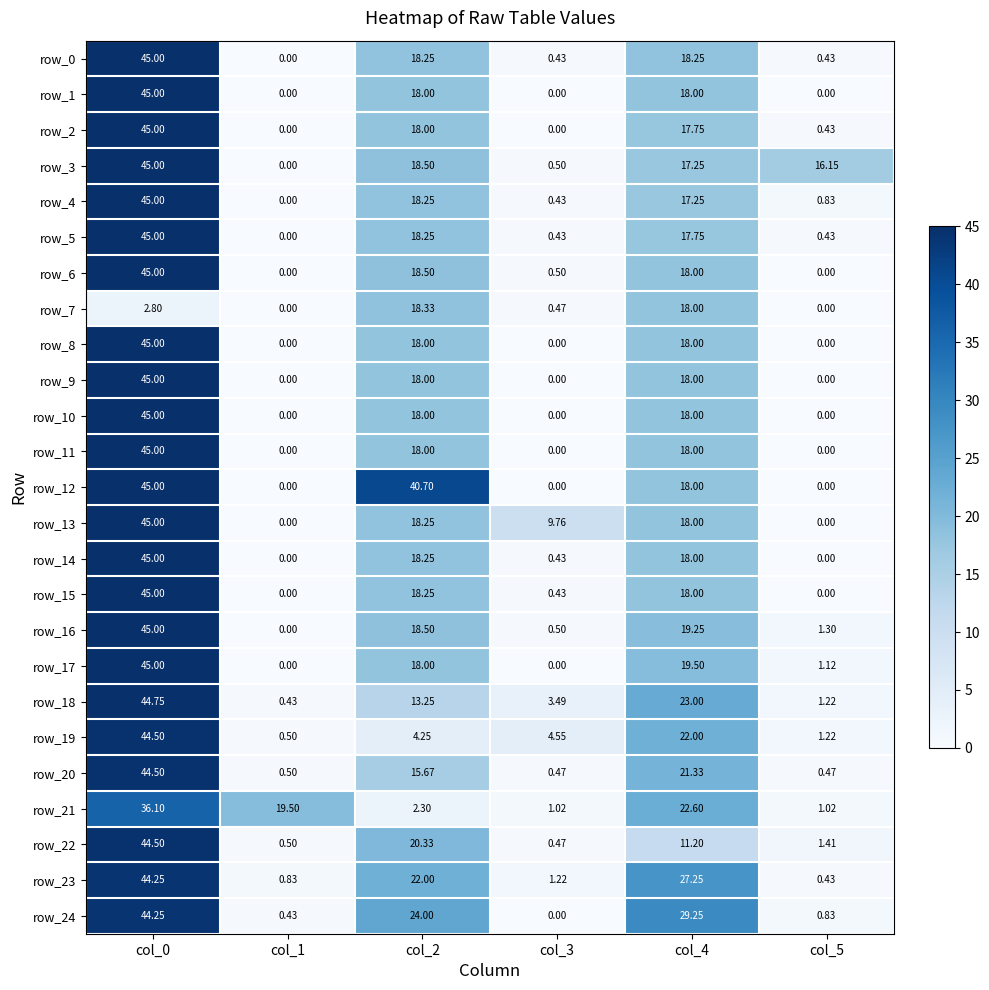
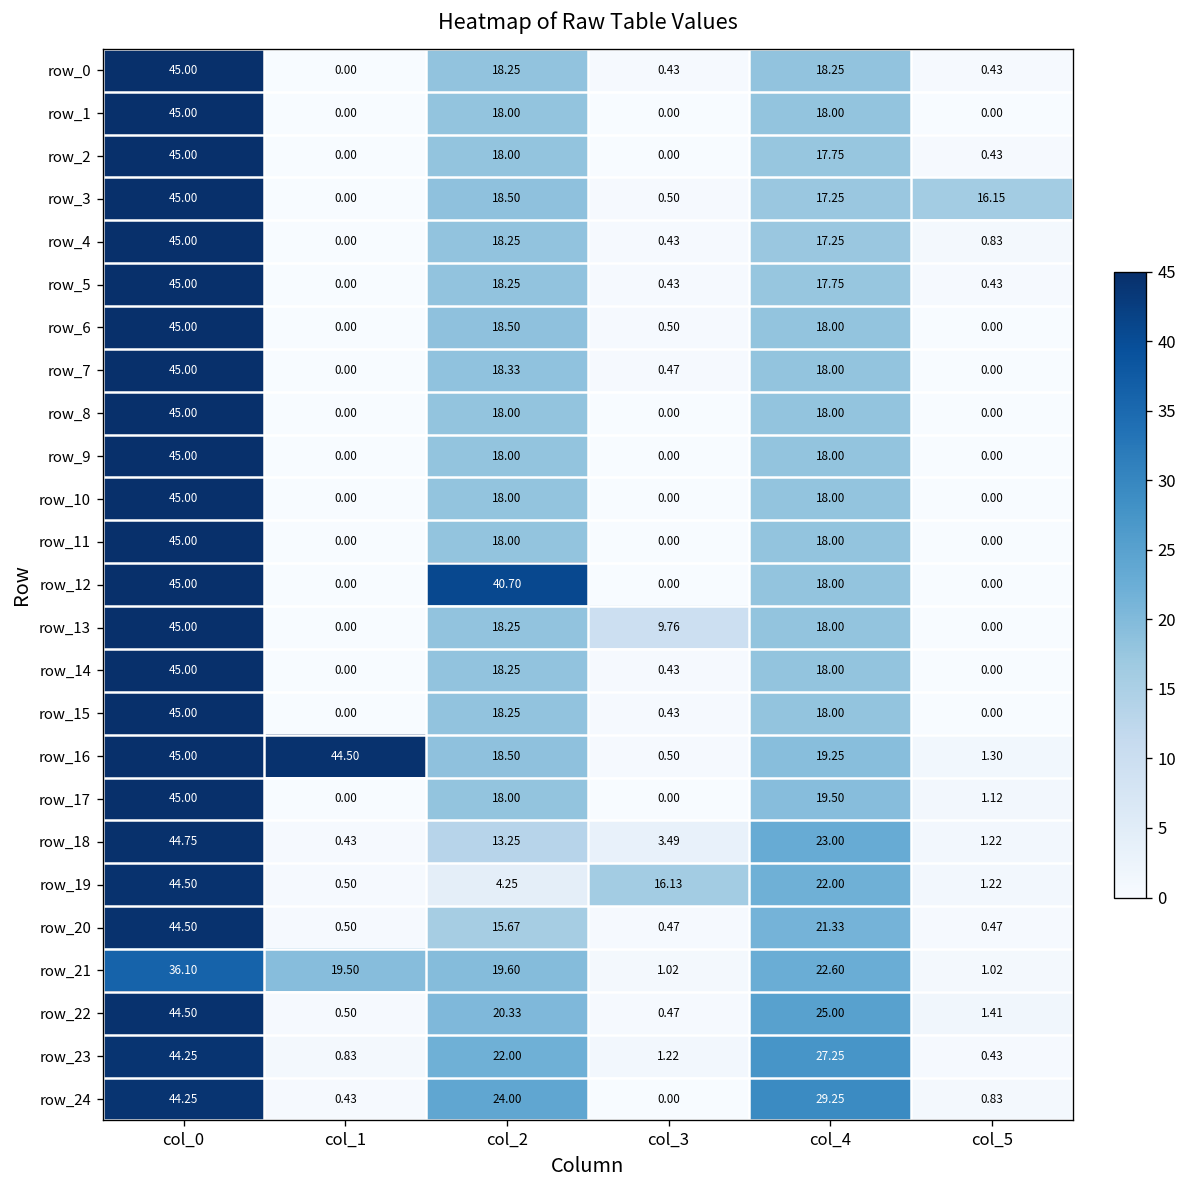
  {
    "row_0": {
      "col_0": 45.00,
      "col_1": 0.00,
      "col_2": 18.25,
      "col_3": 0.43,
      "col_4": 18.25,
      "col_5": 0.43
    },
    "row_1": {
      "col_0": 45.00,
      "col_1": 0.00,
      "col_2": 18.00,
      "col_3": 0.00,
      "col_4": 18.00,
      "col_5": 0.00
    },
    "row_2": {
      "col_0": 45.00,
      "col_1": 0.00,
      "col_2": 18.00,
      "col_3": 0.00,
      "col_4": 17.75,
      "col_5": 0.43
    },
    "row_3": {
      "col_0": 45.00,
      "col_1": 0.00,
      "col_2": 18.50,
      "col_3": 0.50,
      "col_4": 17.25,
      "col_5": 16.15
    },
    "row_4": {
      "col_0": 45.00,
      "col_1": 0.00,
      "col_2": 18.25,
      "col_3": 0.43,
      "col_4": 17.25,
      "col_5": 0.83
    },
    "row_5": {
      "col_0": 45.00,
      "col_1": 0.00,
      "col_2": 18.25,
      "col_3": 0.43,
      "col_4": 17.75,
      "col_5": 0.43
    },
    "row_6": {
      "col_0": 45.00,
      "col_1": 0.00,
      "col_2": 18.50,
      "col_3": 0.50,
      "col_4": 18.00,
      "col_5": 0.00
    },
    "row_7": {
-     "col_0": 2.80,
+     "col_0": 45.00,
      "col_1": 0.00,
      "col_2": 18.33,
      "col_3": 0.47,
      "col_4": 18.00,
      "col_5": 0.00
    },
    "row_8": {
      "col_0": 45.00,
      "col_1": 0.00,
      "col_2": 18.00,
      "col_3": 0.00,
      "col_4": 18.00,
      "col_5": 0.00
    },
    "row_9": {
      "col_0": 45.00,
      "col_1": 0.00,
      "col_2": 18.00,
      "col_3": 0.00,
      "col_4": 18.00,
      "col_5": 0.00
    },
    "row_10": {
      "col_0": 45.00,
      "col_1": 0.00,
      "col_2": 18.00,
      "col_3": 0.00,
      "col_4": 18.00,
      "col_5": 0.00
    },
    "row_11": {
      "col_0": 45.00,
      "col_1": 0.00,
      "col_2": 18.00,
      "col_3": 0.00,
      "col_4": 18.00,
      "col_5": 0.00
    },
    "row_12": {
      "col_0": 45.00,
      "col_1": 0.00,
      "col_2": 40.70,
      "col_3": 0.00,
      "col_4": 18.00,
      "col_5": 0.00
    },
    "row_13": {
      "col_0": 45.00,
      "col_1": 0.00,
      "col_2": 18.25,
      "col_3": 9.76,
      "col_4": 18.00,
      "col_5": 0.00
    },
    "row_14": {
      "col_0": 45.00,
      "col_1": 0.00,
      "col_2": 18.25,
      "col_3": 0.43,
      "col_4": 18.00,
      "col_5": 0.00
    },
    "row_15": {
      "col_0": 45.00,
      "col_1": 0.00,
      "col_2": 18.25,
      "col_3": 0.43,
      "col_4": 18.00,
      "col_5": 0.00
    },
    "row_16": {
      "col_0": 45.00,
-     "col_1": 0.00,
+     "col_1": 44.50,
      "col_2": 18.50,
      "col_3": 0.50,
      "col_4": 19.25,
      "col_5": 1.30
    },
    "row_17": {
      "col_0": 45.00,
      "col_1": 0.00,
      "col_2": 18.00,
      "col_3": 0.00,
      "col_4": 19.50,
      "col_5": 1.12
    },
    "row_18": {
      "col_0": 44.75,
      "col_1": 0.43,
      "col_2": 13.25,
      "col_3": 3.49,
      "col_4": 23.00,
      "col_5": 1.22
    },
    "row_19": {
      "col_0": 44.50,
      "col_1": 0.50,
      "col_2": 4.25,
-     "col_3": 4.55,
+     "col_3": 16.13,
      "col_4": 22.00,
      "col_5": 1.22
    },
    "row_20": {
      "col_0": 44.50,
      "col_1": 0.50,
      "col_2": 15.67,
      "col_3": 0.47,
      "col_4": 21.33,
      "col_5": 0.47
    },
    "row_21": {
      "col_0": 36.10,
      "col_1": 19.50,
-     "col_2": 2.30,
+     "col_2": 19.60,
      "col_3": 1.02,
      "col_4": 22.60,
      "col_5": 1.02
    },
    "row_22": {
      "col_0": 44.50,
      "col_1": 0.50,
      "col_2": 20.33,
      "col_3": 0.47,
-     "col_4": 11.20,
+     "col_4": 25.00,
      "col_5": 1.41
    },
    "row_23": {
      "col_0": 44.25,
      "col_1": 0.83,
      "col_2": 22.00,
      "col_3": 1.22,
      "col_4": 27.25,
      "col_5": 0.43
    },
    "row_24": {
      "col_0": 44.25,
      "col_1": 0.43,
      "col_2": 24.00,
      "col_3": 0.00,
      "col_4": 29.25,
      "col_5": 0.83
    }
  }
